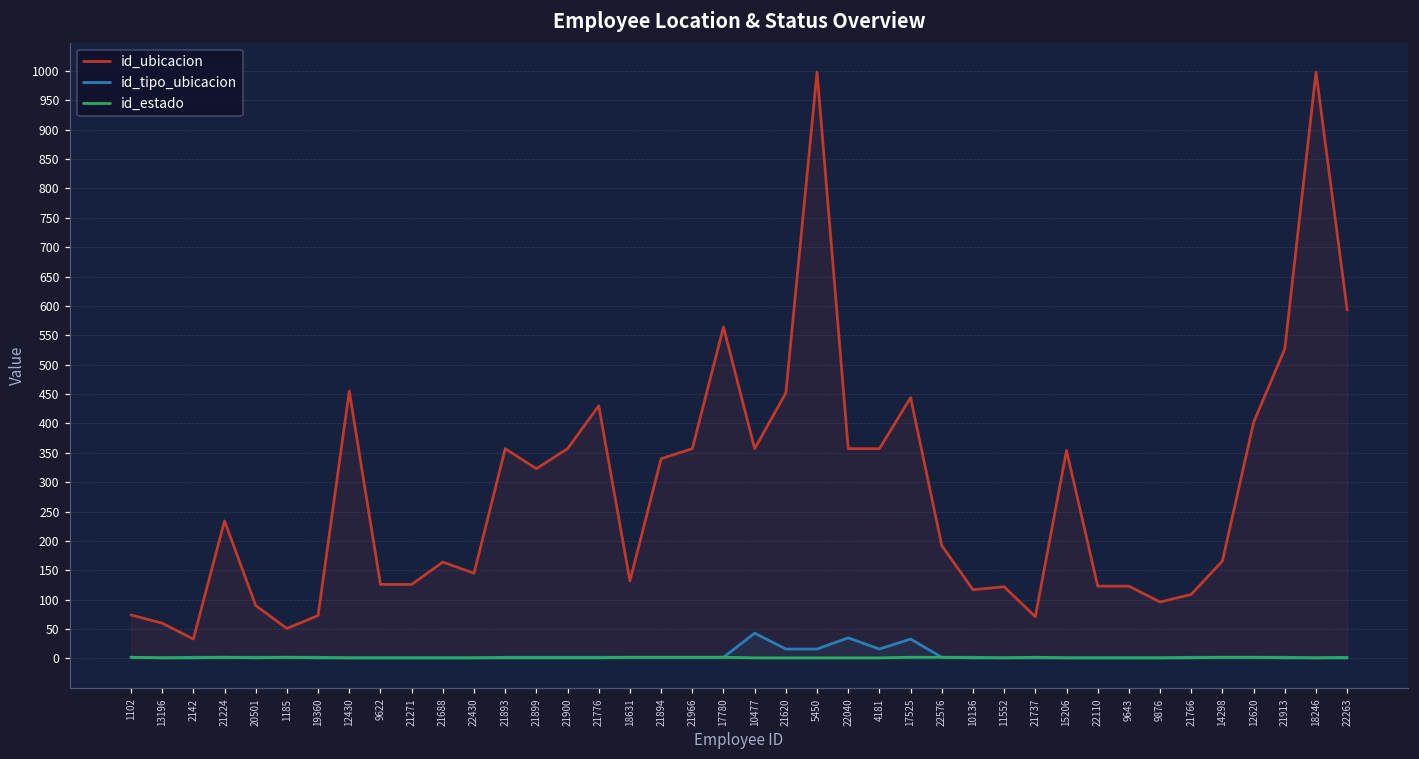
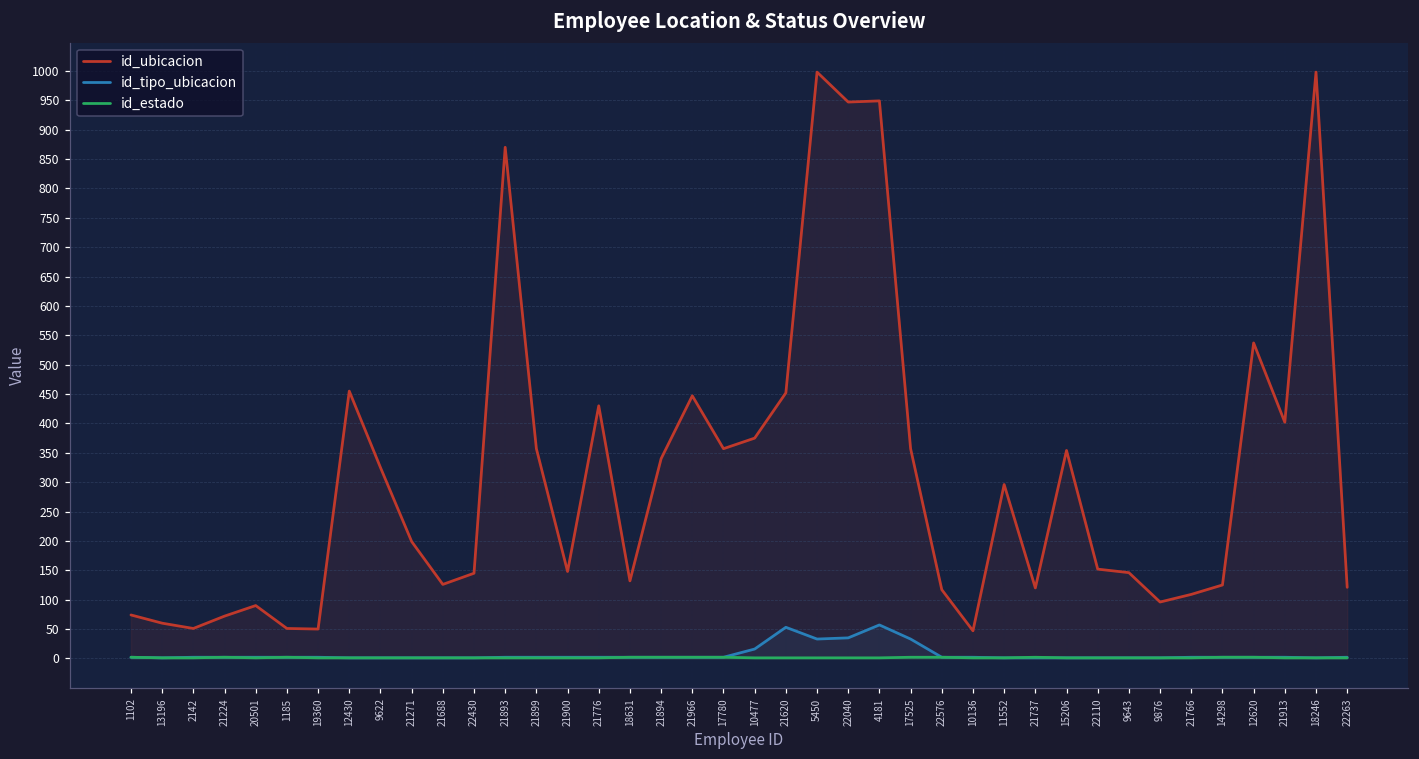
  {
    "id_ubicacion": {
      "1102": 70,
      "13196": 60,
-     "2142": 30,
-     "21224": 230,
+     "2142": 50,
+     "21224": 70,
      "20501": 90,
      "1185": 50,
-     "19360": 70,
+     "19360": 50,
      "12430": 460,
-     "9622": 130,
-     "21271": 130,
-     "21688": 160,
+     "9622": 330,
+     "21271": 200,
+     "21688": 130,
      "22430": 150,
-     "21893": 360,
-     "21899": 320,
-     "21900": 360,
+     "21893": 870,
+     "21899": 360,
+     "21900": 150,
      "21776": 430,
      "18631": 130,
      "21894": 340,
-     "21966": 360,
-     "17780": 560,
-     "10477": 360,
+     "21966": 450,
+     "17780": 360,
+     "10477": 380,
      "21620": 450,
      "5450": 1000,
-     "22040": 360,
-     "4181": 360,
-     "17525": 440,
-     "22576": 190,
-     "10136": 120,
-     "11552": 120,
-     "21737": 70,
+     "22040": 950,
+     "4181": 950,
+     "17525": 360,
+     "22576": 120,
+     "10136": 50,
+     "11552": 300,
+     "21737": 120,
      "15206": 350,
-     "22110": 120,
-     "9643": 120,
+     "22110": 150,
+     "9643": 150,
      "9876": 100,
      "21766": 110,
-     "14298": 170,
-     "12620": 400,
-     "21913": 530,
+     "14298": 130,
+     "12620": 540,
+     "21913": 400,
      "18246": 1000,
-     "22263": 590
+     "22263": 120
    },
    "id_tipo_ubicacion": {
-     "10477": 40,
-     "21620": 20,
-     "5450": 20,
+     "10477": 20,
+     "21620": 50,
+     "5450": 30,
      "22040": 40,
-     "4181": 20,
+     "4181": 60,
      "17525": 30
    },
    "id_estado": {
      "10477": 0,
      "21620": 0,
      "5450": 0,
      "22040": 0,
      "4181": 0,
      "17525": 0
    }
  }
